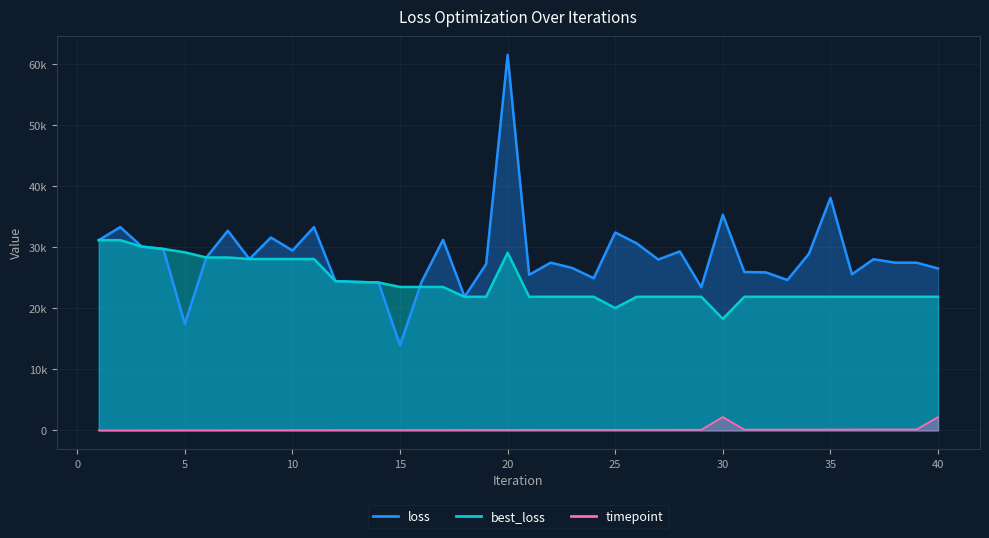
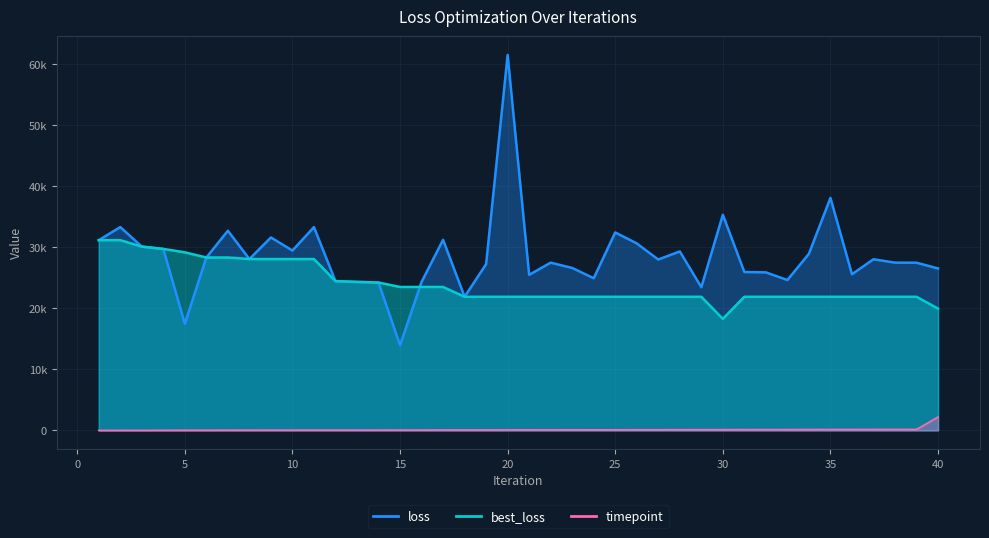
  {
    "loss": {
      "5": 17000,
      "10": 29000,
      "15": 14000,
      "20": 62000,
      "25": 32000,
      "30": 35000,
      "35": 38000,
      "40": 27000
    },
    "best_loss": {
      "5": 29000,
      "10": 28000,
      "15": 24000,
-     "20": 29000,
-     "25": 20000,
+     "20": 22000,
+     "25": 22000,
      "30": 18000,
      "35": 22000,
-     "40": 22000
+     "40": 20000
    },
    "timepoint": {
      "5": 0,
      "10": 0,
      "15": 0,
      "20": 0,
      "25": 0,
-     "30": 2000,
+     "30": 0,
      "35": 0,
      "40": 2000
    }
  }
